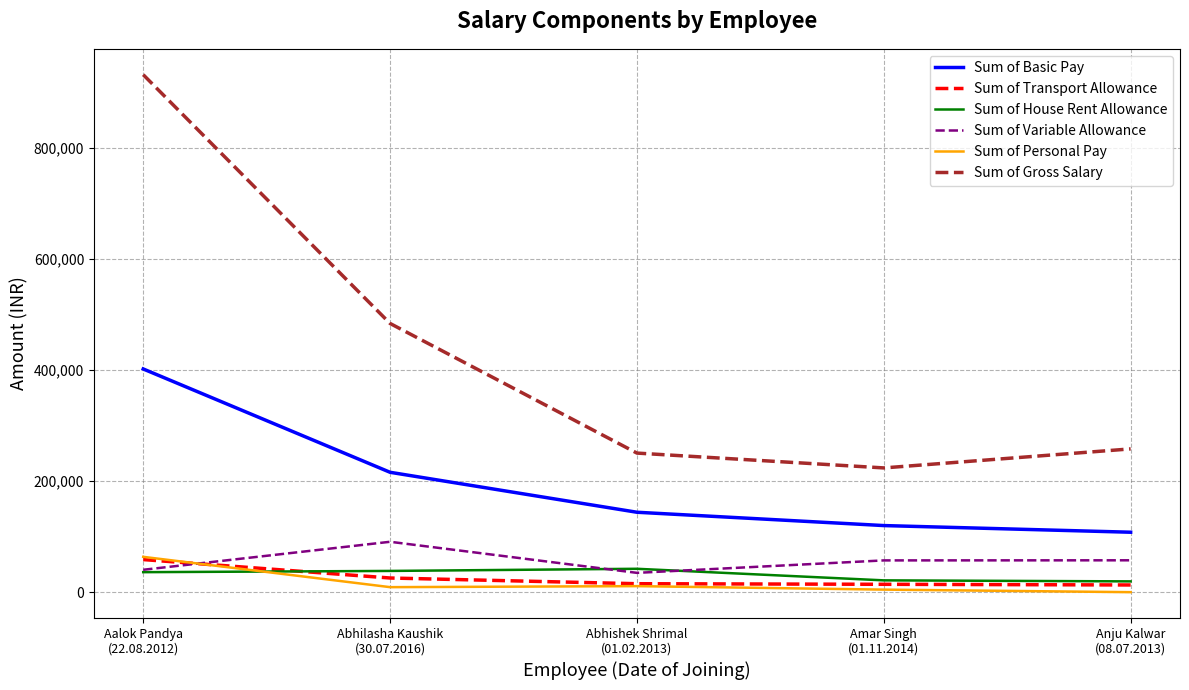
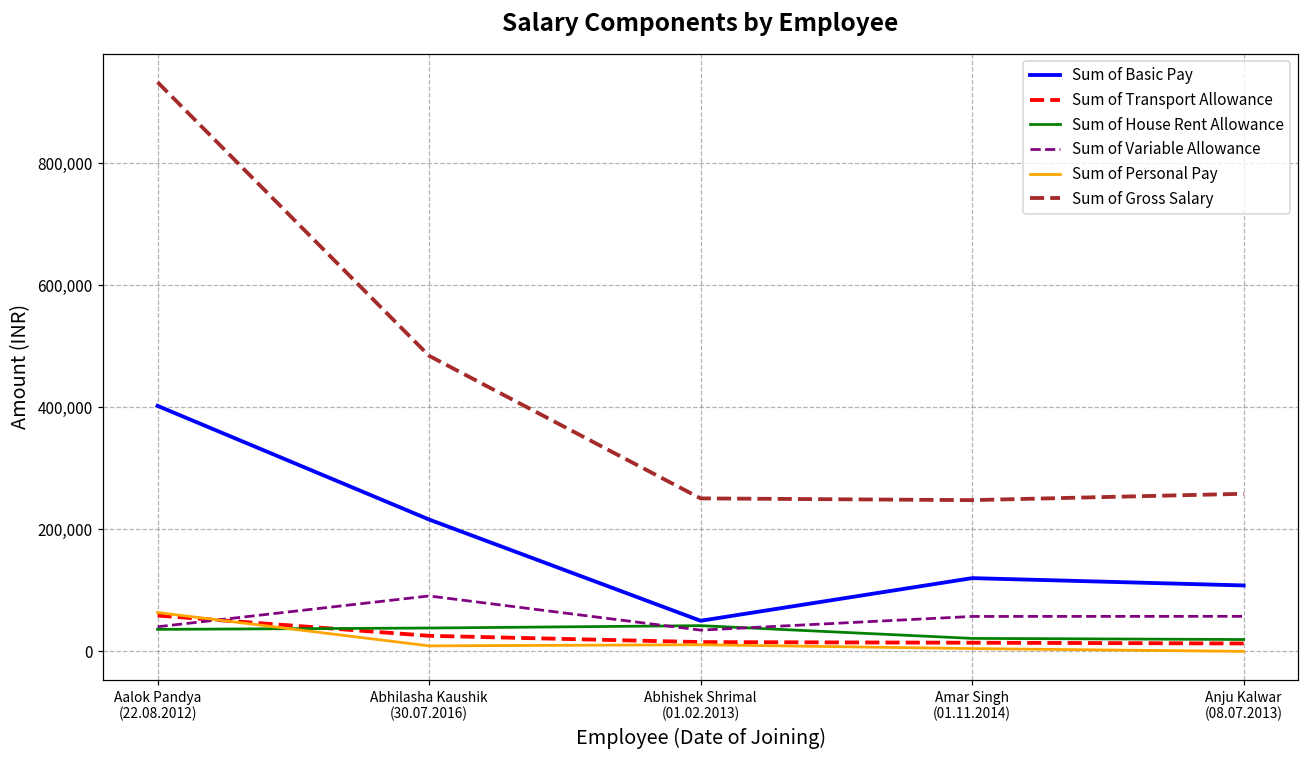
  {
    "Sum of Basic Pay": {
      "Aalok Pandya (22.08.2012)": "400,000",
      "Abhilasha Kaushik (30.07.2016)": "220,000",
-     "Abhishek Shrimal (01.02.2013)": "140,000",
+     "Abhishek Shrimal (01.02.2013)": "50,000",
      "Amar Singh (01.11.2014)": "120,000",
      "Anju Kalwar (08.07.2013)": "110,000"
    },
    "Sum of Transport Allowance": {
      "Aalok Pandya (22.08.2012)": "60,000",
      "Abhilasha Kaushik (30.07.2016)": "30,000",
      "Amar Singh (01.11.2014)": "10,000",
      "Anju Kalwar (08.07.2013)": "10,000"
    },
    "Sum of House Rent Allowance": {
      "Abhilasha Kaushik (30.07.2016)": "40,000",
      "Abhishek Shrimal (01.02.2013)": "40,000",
      "Amar Singh (01.11.2014)": "20,000",
      "Anju Kalwar (08.07.2013)": "20,000"
    },
    "Sum of Variable Allowance": {
      "Abhilasha Kaushik (30.07.2016)": "90,000",
      "Abhishek Shrimal (01.02.2013)": "30,000",
      "Amar Singh (01.11.2014)": "60,000",
      "Anju Kalwar (08.07.2013)": "60,000"
    },
    "Sum of Personal Pay": {
      "Aalok Pandya (22.08.2012)": "60,000",
      "Abhilasha Kaushik (30.07.2016)": "10,000",
      "Amar Singh (01.11.2014)": "0",
      "Anju Kalwar (08.07.2013)": "0"
    },
    "Sum of Gross Salary": {
      "Aalok Pandya (22.08.2012)": "930,000",
      "Abhilasha Kaushik (30.07.2016)": "480,000",
      "Abhishek Shrimal (01.02.2013)": "250,000",
-     "Amar Singh (01.11.2014)": "220,000",
+     "Amar Singh (01.11.2014)": "250,000",
      "Anju Kalwar (08.07.2013)": "260,000"
    }
  }
